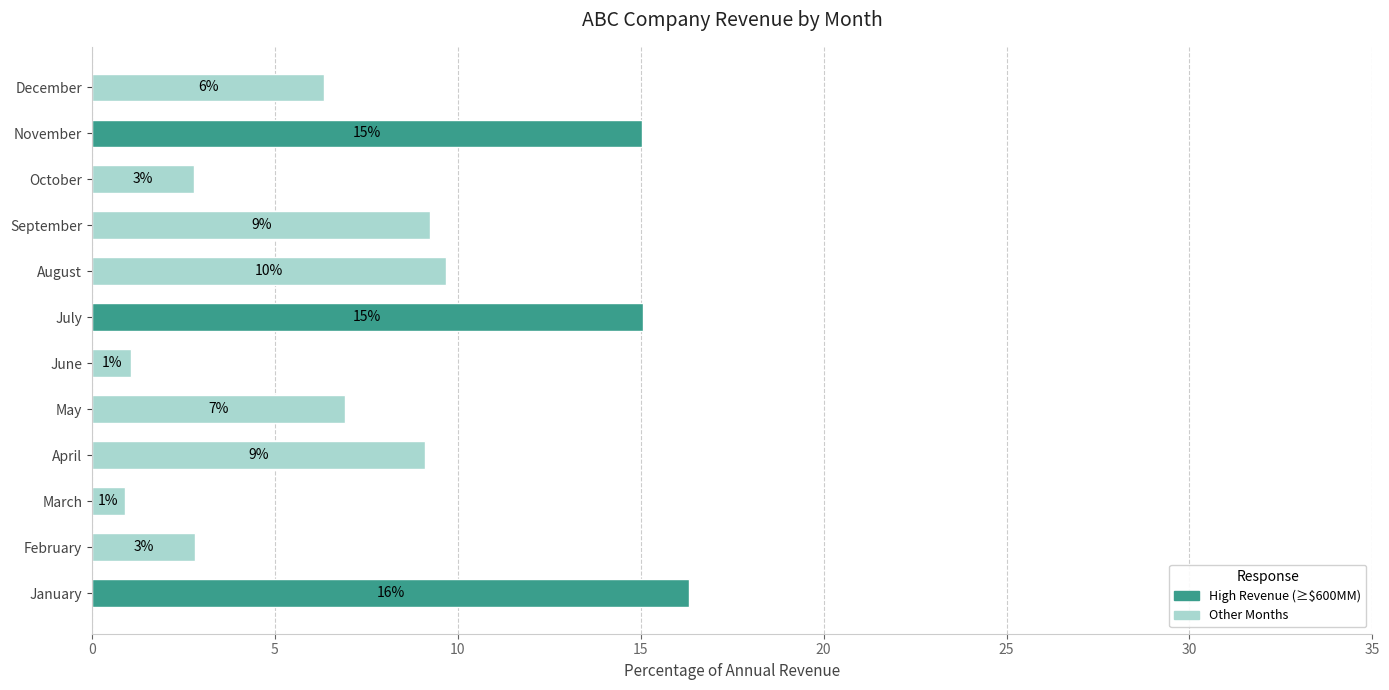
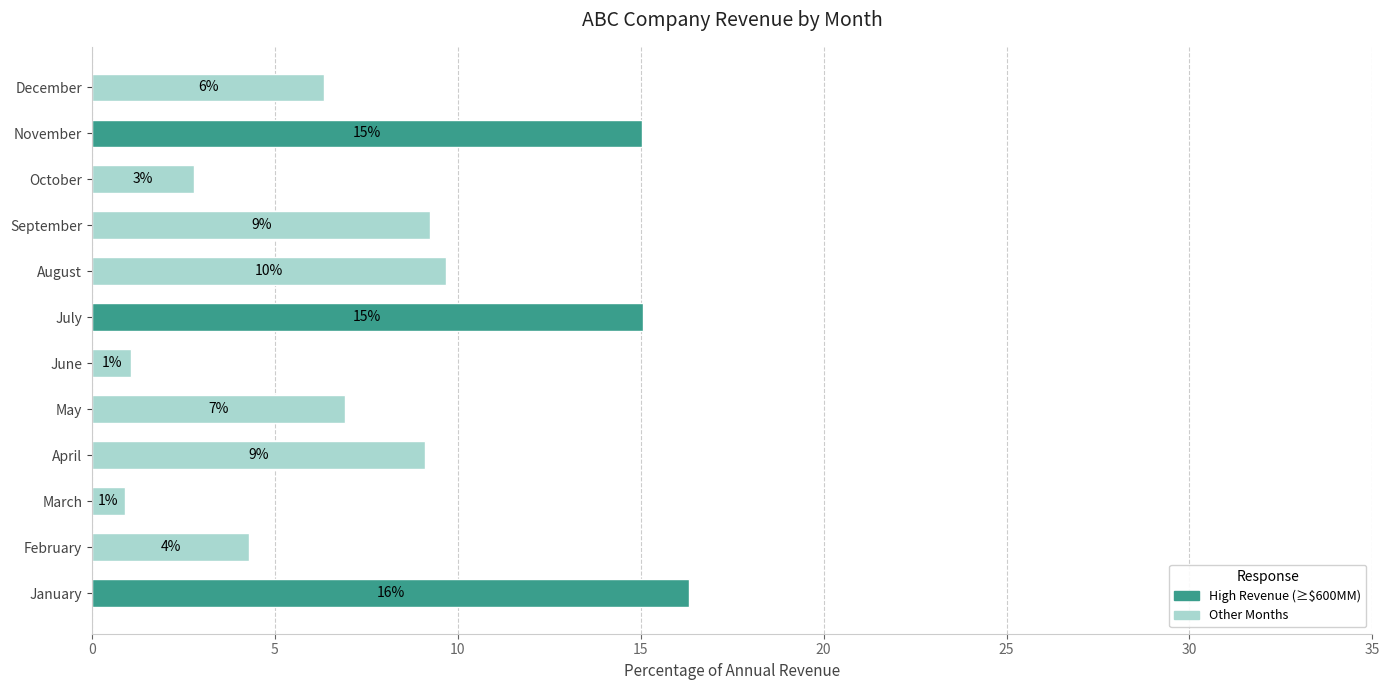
  {
    "December": "6%",
    "November": "15%",
    "October": "3%",
    "September": "9%",
    "August": "10%",
    "July": "15%",
    "June": "1%",
    "May": "7%",
    "April": "9%",
    "March": "1%",
-   "February": "3%",
+   "February": "4%",
    "January": "16%"
  }
